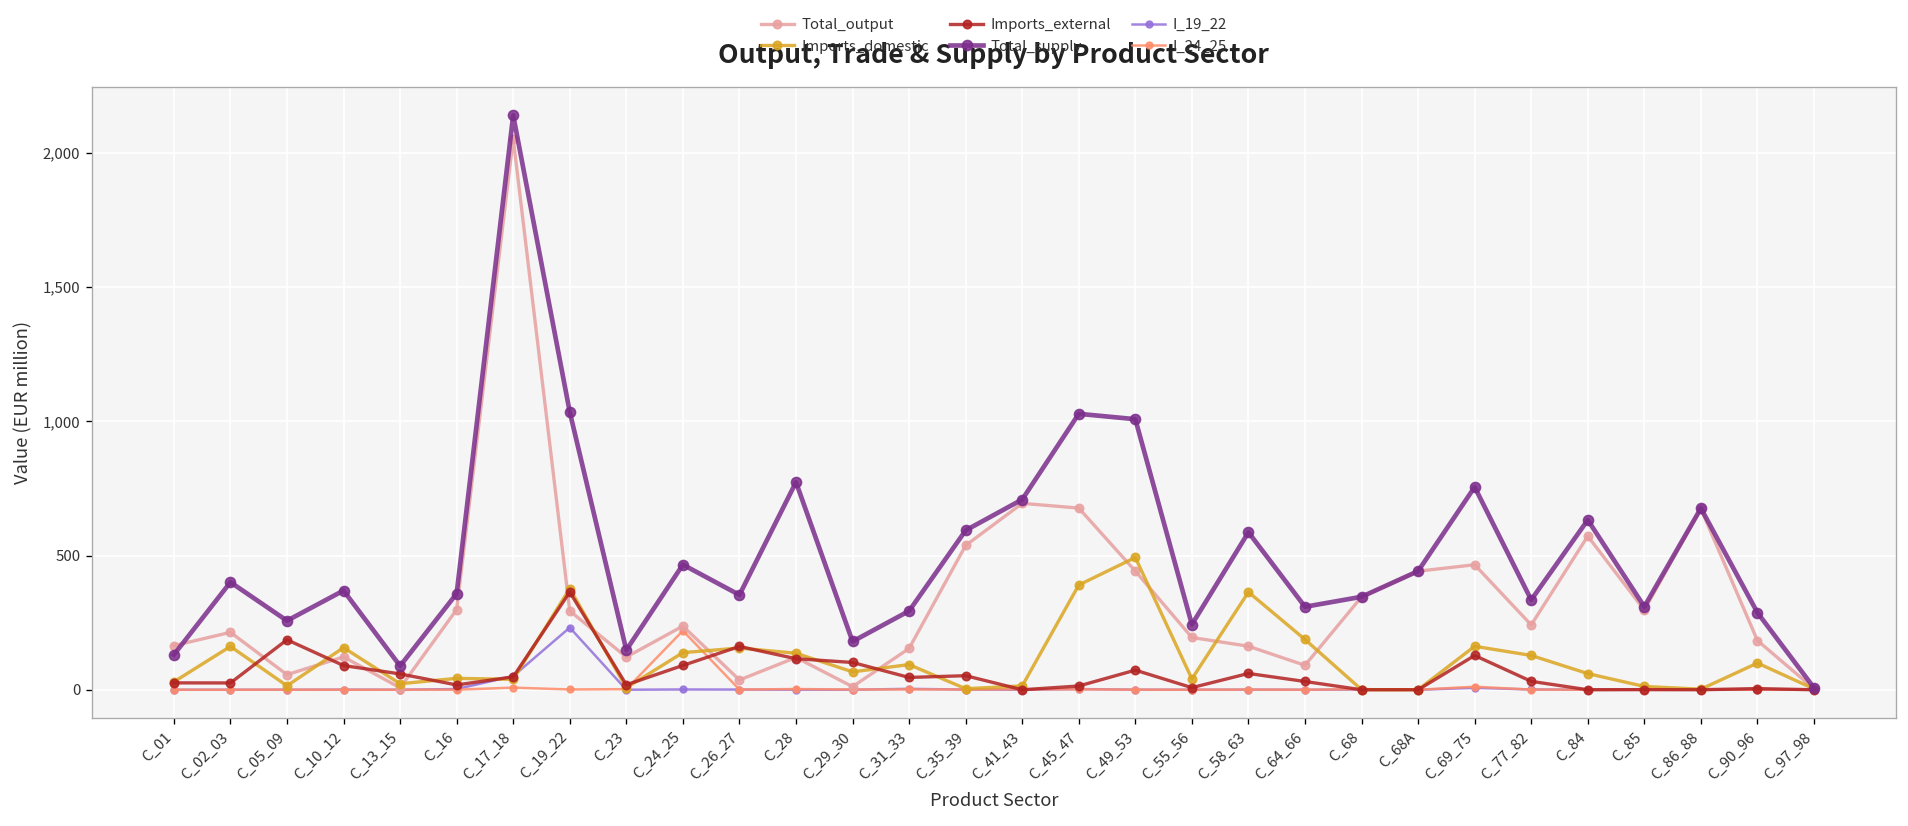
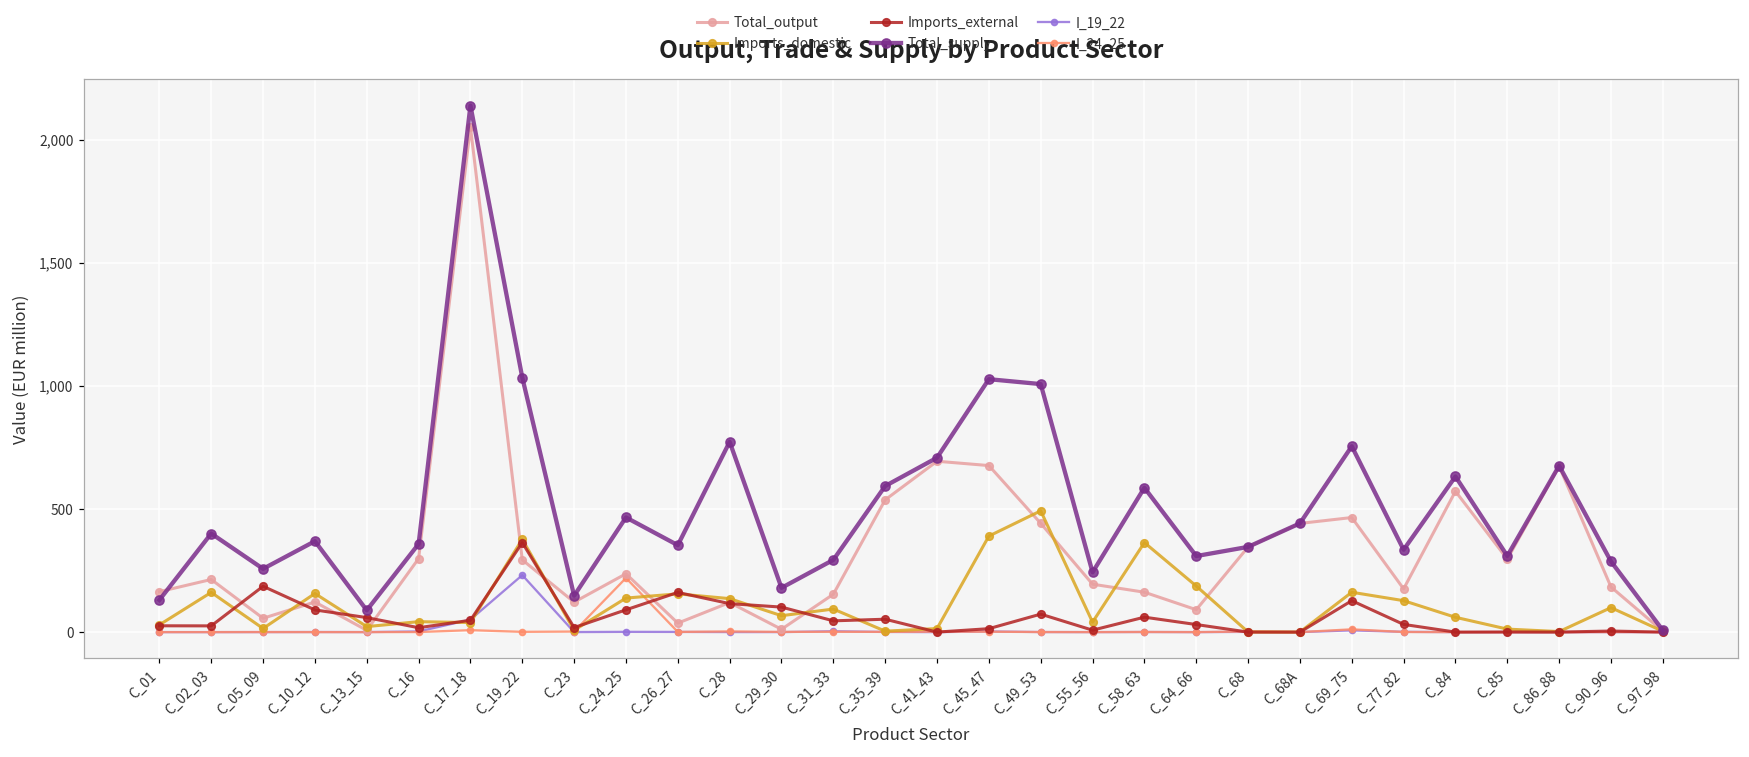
  {
    "Total_output": {
      "C_01": "160",
      "C_02_03": "210",
      "C_05_09": "60",
      "C_10_12": "120",
      "C_16": "300",
      "C_17_18": "2,050",
      "C_19_22": "290",
      "C_23": "120",
      "C_24_25": "240",
      "C_26_27": "40",
      "C_31_33": "150",
      "C_35_39": "540",
      "C_41_43": "690",
      "C_45_47": "680",
      "C_49_53": "440",
      "C_55_56": "190",
      "C_58_63": "160",
      "C_64_66": "90",
      "C_69_75": "470",
-     "C_77_82": "240",
+     "C_77_82": "180",
      "C_84": "570",
      "C_85": "300",
      "C_90_96": "180"
    },
    "Imports_domestic": {
      "C_02_03": "160",
      "C_05_09": "10",
      "C_10_12": "160",
      "C_13_15": "20",
      "C_16": "40",
      "C_19_22": "380",
      "C_24_25": "140",
      "C_28": "140",
      "C_29_30": "70",
      "C_31_33": "90",
      "C_41_43": "10",
      "C_45_47": "390",
      "C_49_53": "490",
      "C_55_56": "40",
      "C_58_63": "360",
      "C_64_66": "190",
      "C_69_75": "160",
      "C_77_82": "130",
      "C_84": "60",
      "C_85": "10",
      "C_90_96": "100"
    },
    "Imports_external": {
      "C_02_03": "30",
      "C_05_09": "190",
      "C_10_12": "90",
      "C_13_15": "60",
      "C_16": "20",
      "C_19_22": "360",
      "C_24_25": "90",
      "C_29_30": "100",
      "C_31_33": "50",
      "C_35_39": "50",
      "C_45_47": "10",
      "C_49_53": "70",
      "C_58_63": "60",
      "C_64_66": "30",
      "C_69_75": "130",
      "C_77_82": "30"
    },
    "Total_supply": {
      "C_01": "130",
      "C_02_03": "400",
      "C_05_09": "260",
      "C_10_12": "370",
      "C_13_15": "90",
      "C_16": "360",
      "C_17_18": "2,140",
      "C_19_22": "1,030",
      "C_23": "150",
      "C_24_25": "470",
      "C_26_27": "350",
      "C_28": "770",
      "C_29_30": "180",
      "C_31_33": "290",
      "C_35_39": "590",
      "C_41_43": "710",
      "C_45_47": "1,030",
      "C_49_53": "1,010",
      "C_55_56": "240",
      "C_58_63": "590",
      "C_64_66": "310",
      "C_69_75": "760",
      "C_77_82": "330",
      "C_84": "630",
      "C_85": "310",
      "C_90_96": "290"
    },
    "I_19_22": {
      "C_19_22": "230",
      "C_24_25": "0"
    },
    "I_24_25": {
      "C_17_18": "10",
      "C_19_22": "0",
      "C_24_25": "220"
    }
  }
